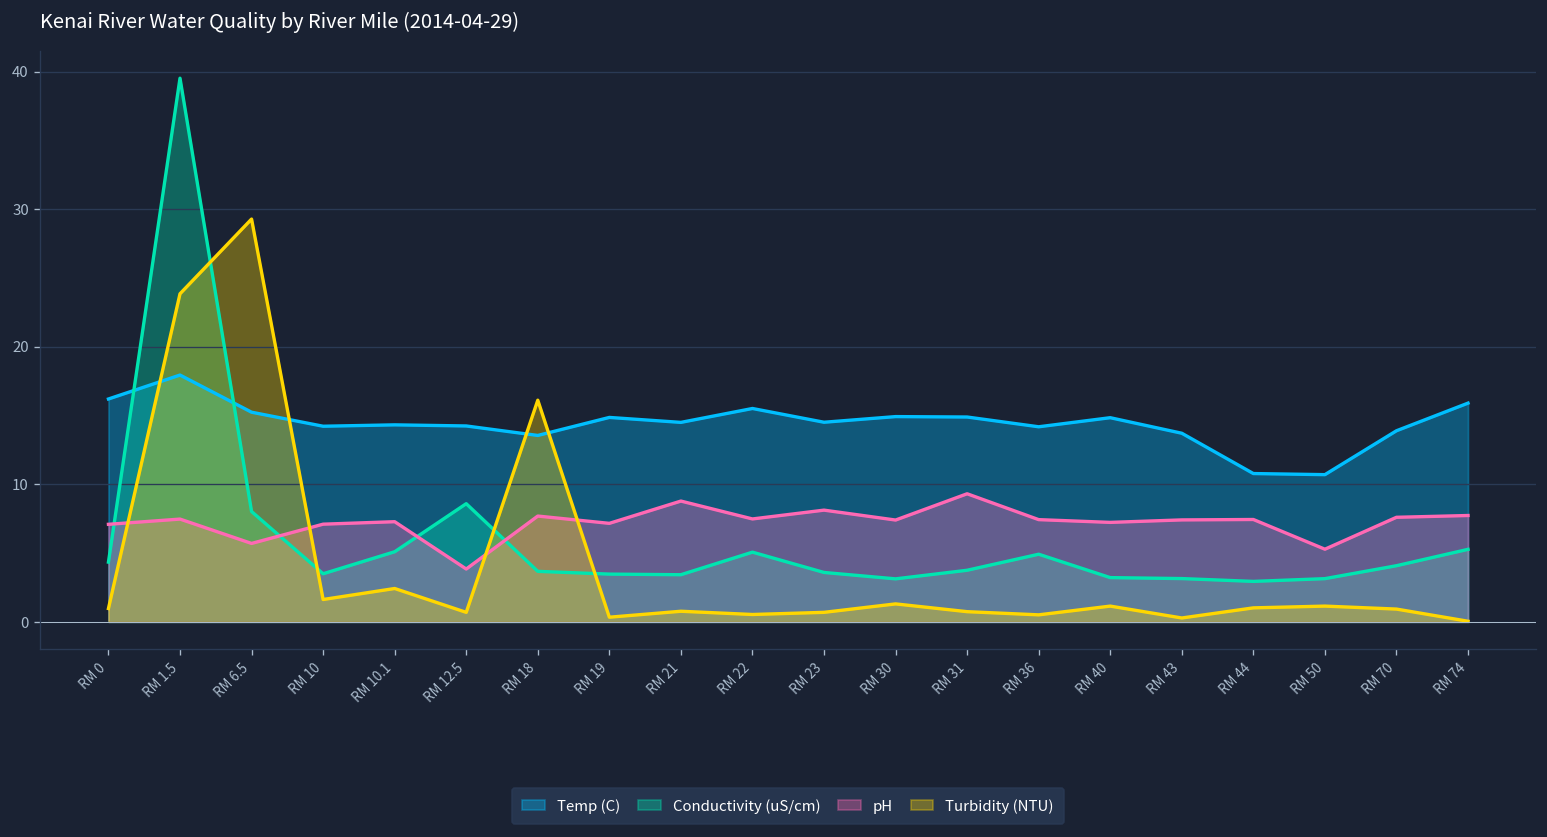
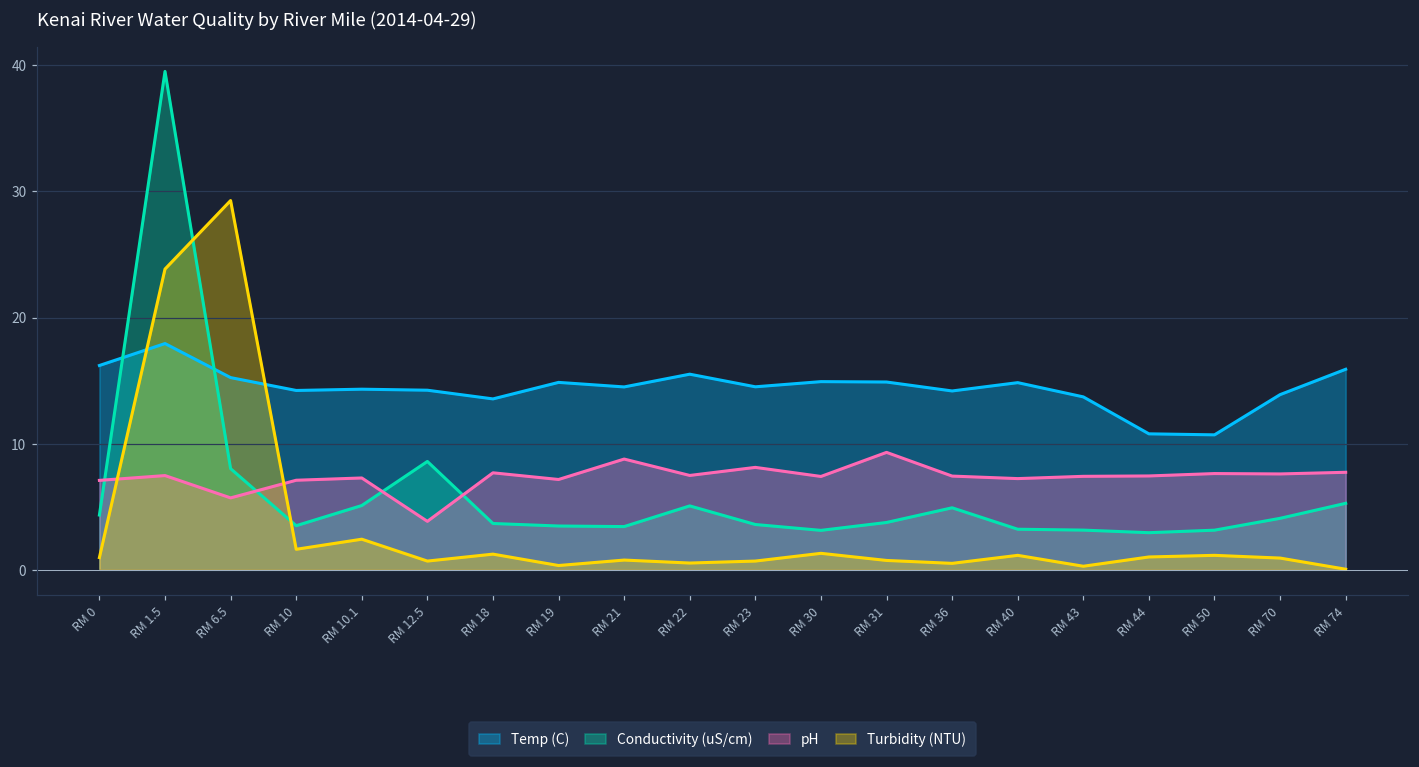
  {
    "pH": {
      "RM 0": 7.1,
      "RM 1.5": 7.5,
      "RM 6.5": 5.7,
      "RM 10": 7.1,
      "RM 10.1": 7.3,
      "RM 12.5": 3.8,
      "RM 18": 7.7,
      "RM 19": 7.2,
      "RM 21": 8.8,
      "RM 22": 7.5,
      "RM 23": 8.1,
      "RM 30": 7.4,
      "RM 31": 9.3,
      "RM 36": 7.4,
      "RM 40": 7.2,
      "RM 43": 7.4,
      "RM 44": 7.4,
-     "RM 50": 5.3,
+     "RM 50": 7.6,
      "RM 70": 7.6,
      "RM 74": 7.7
    },
    "Turbidity (NTU)": {
      "RM 0": 1.0,
      "RM 1.5": 23.8,
      "RM 6.5": 29.3,
      "RM 10": 1.6,
      "RM 10.1": 2.4,
      "RM 12.5": 0.7,
-     "RM 18": 16.1,
+     "RM 18": 1.2,
      "RM 19": 0.3,
      "RM 21": 0.8,
      "RM 22": 0.5,
      "RM 23": 0.7,
      "RM 30": 1.3,
      "RM 31": 0.7,
      "RM 36": 0.5,
      "RM 40": 1.1,
      "RM 43": 0.3,
      "RM 44": 1.0,
      "RM 50": 1.1,
      "RM 70": 0.9,
      "RM 74": 0.0
    }
  }
